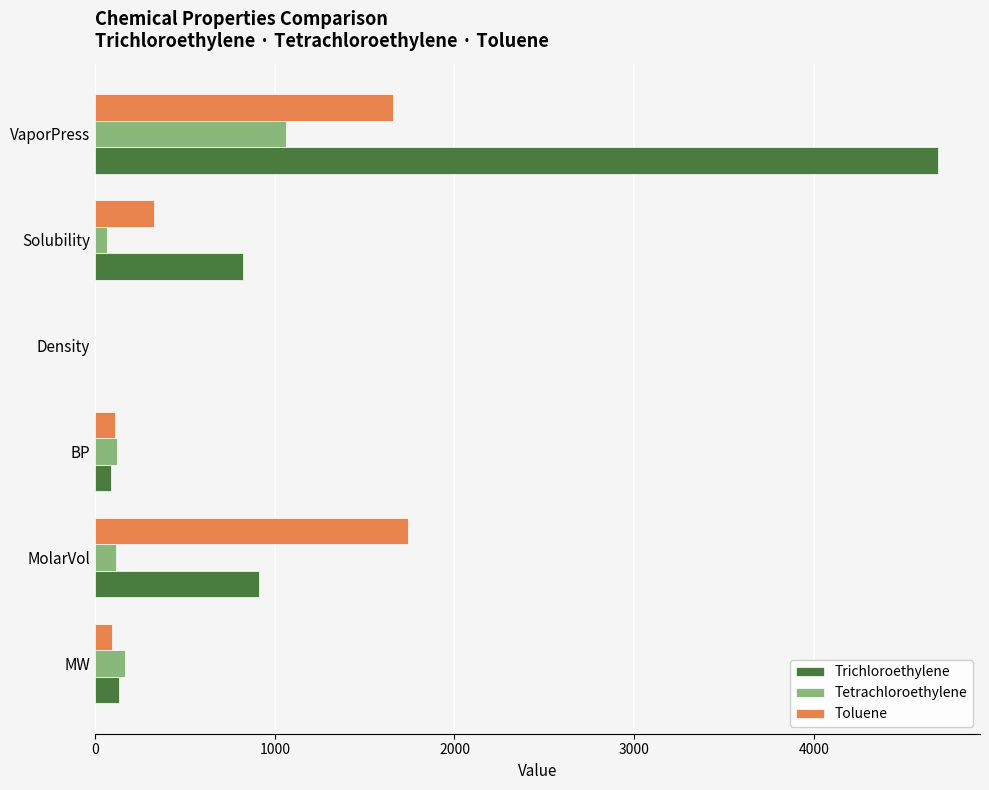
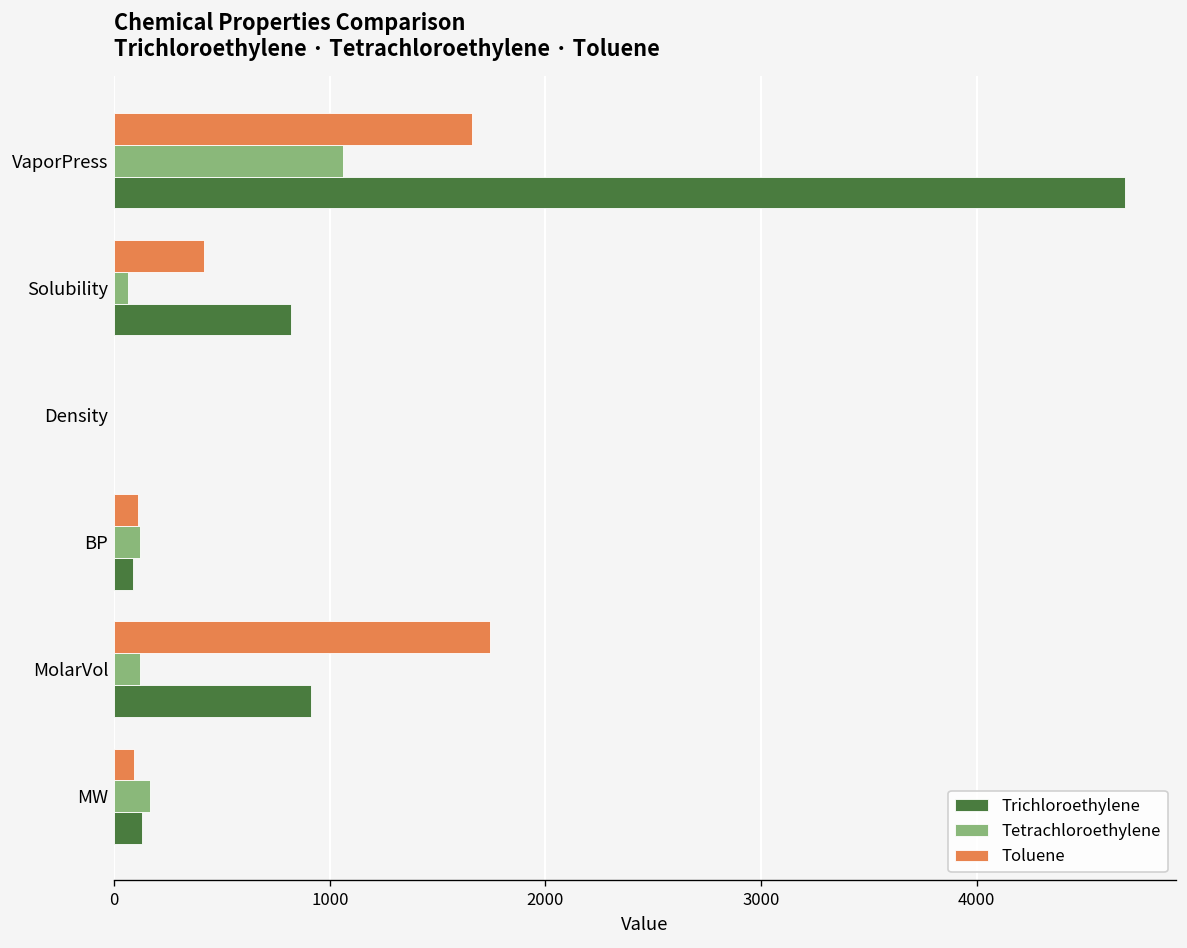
  {
    "Trichloroethylene": {
      "VaporPress": 4690,
      "Solubility": 820,
      "BP": 90,
      "MolarVol": 910,
      "MW": 130
    },
    "Tetrachloroethylene": {
      "VaporPress": 1060,
      "Solubility": 70,
      "BP": 120,
      "MolarVol": 120,
      "MW": 170
    },
    "Toluene": {
      "VaporPress": 1660,
-     "Solubility": 330,
+     "Solubility": 420,
      "BP": 110,
      "MolarVol": 1740,
      "MW": 90
    }
  }
